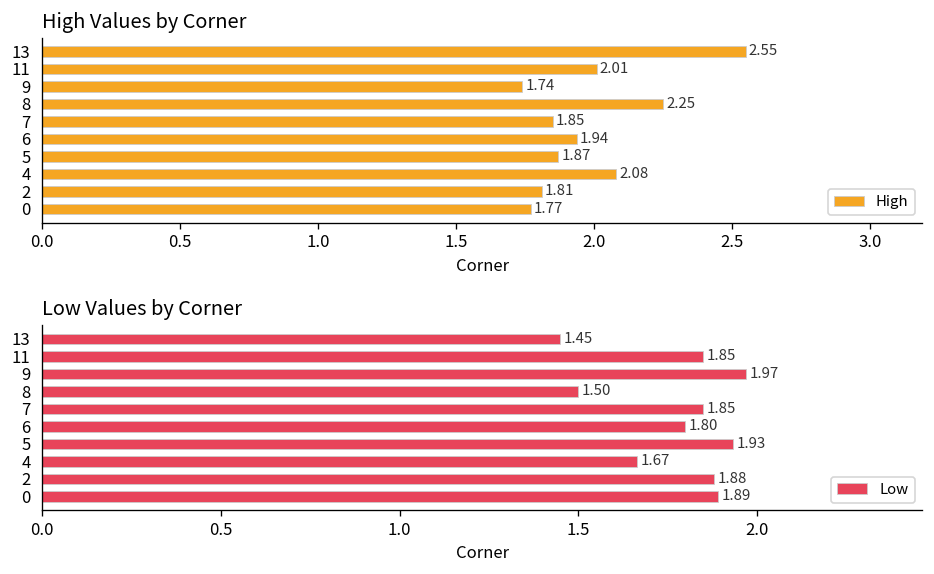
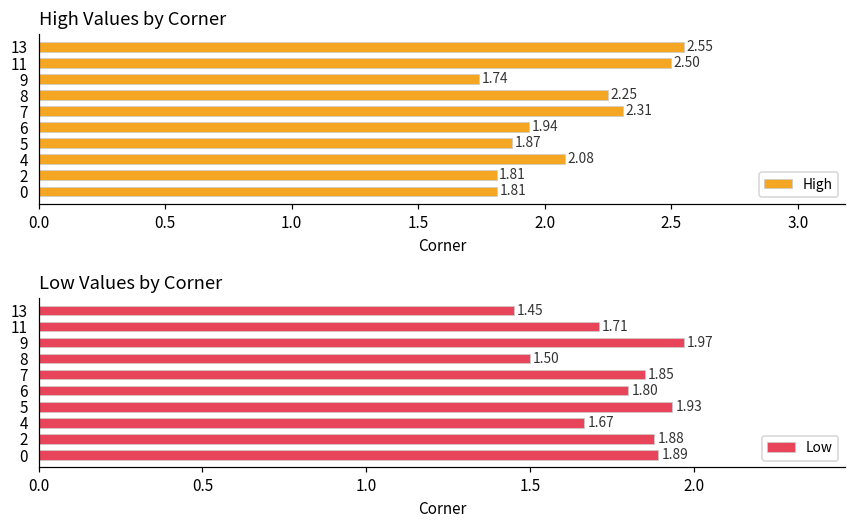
  {
    "High Values by Corner": {
      "13": 2.55,
-     "11": 2.01,
+     "11": 2.50,
      "9": 1.74,
      "8": 2.25,
-     "7": 1.85,
+     "7": 2.31,
      "6": 1.94,
      "5": 1.87,
      "4": 2.08,
      "2": 1.81,
-     "0": 1.77
+     "0": 1.81
    },
    "Low Values by Corner": {
      "13": 1.45,
-     "11": 1.85,
+     "11": 1.71,
      "9": 1.97,
      "8": 1.50,
      "7": 1.85,
      "6": 1.80,
      "5": 1.93,
      "4": 1.67,
      "2": 1.88,
      "0": 1.89
    }
  }
